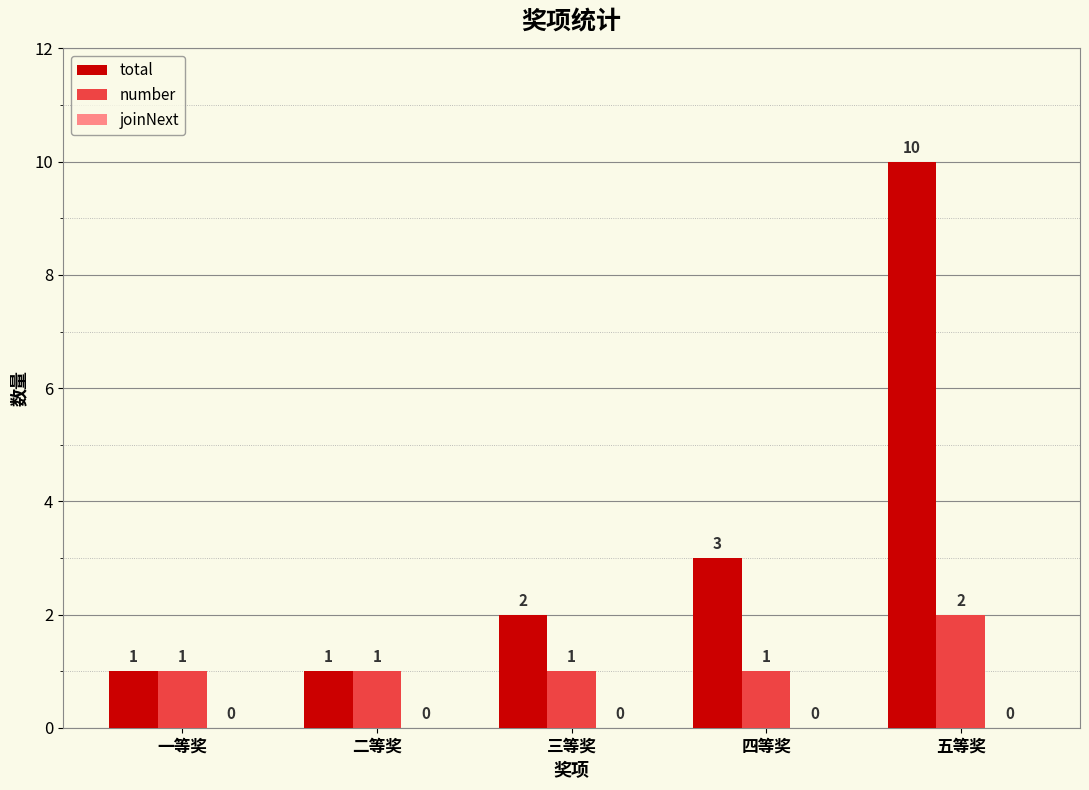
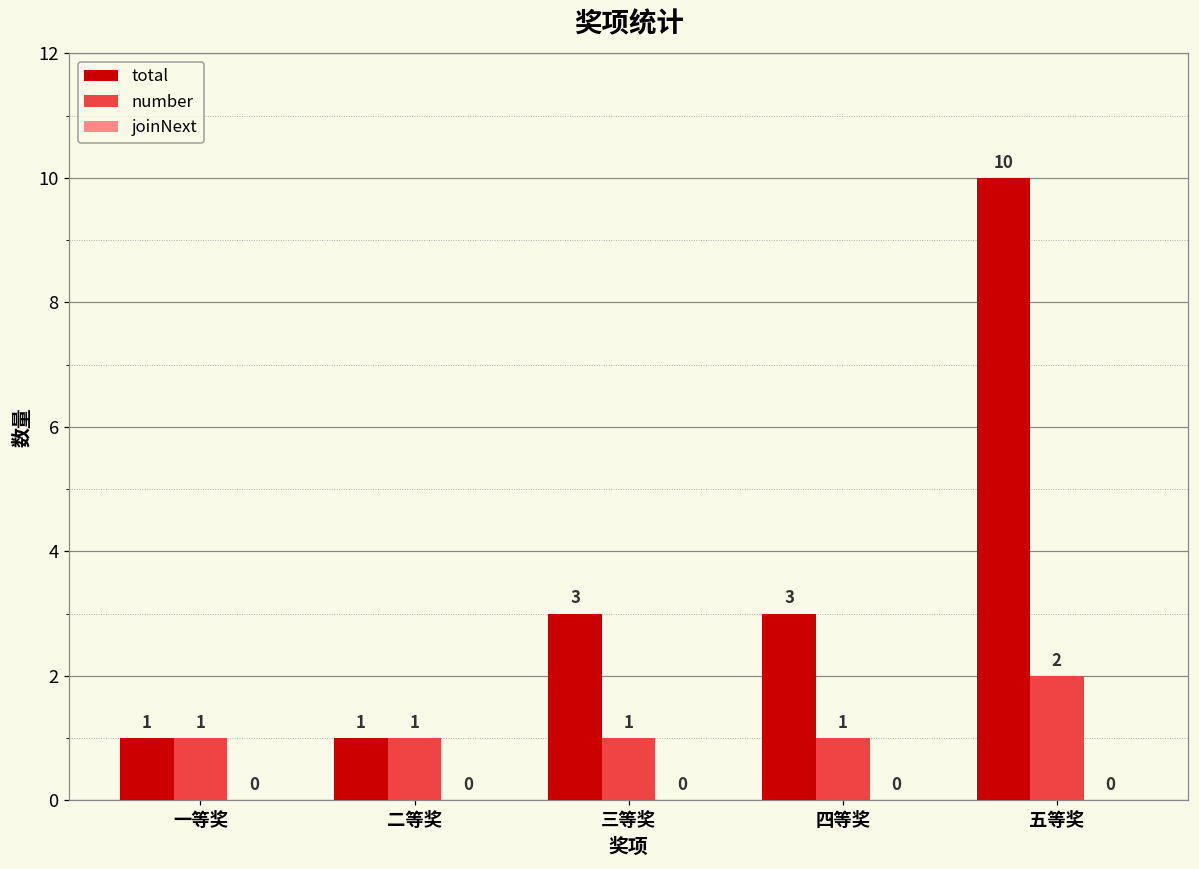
  {
    "total": {
      "一等奖": 1,
      "二等奖": 1,
-     "三等奖": 2,
+     "三等奖": 3,
      "四等奖": 3,
      "五等奖": 10
    },
    "number": {
      "一等奖": 1,
      "二等奖": 1,
      "三等奖": 1,
      "四等奖": 1,
      "五等奖": 2
    },
    "joinNext": {
      "一等奖": 0,
      "二等奖": 0,
      "三等奖": 0,
      "四等奖": 0,
      "五等奖": 0
    }
  }
